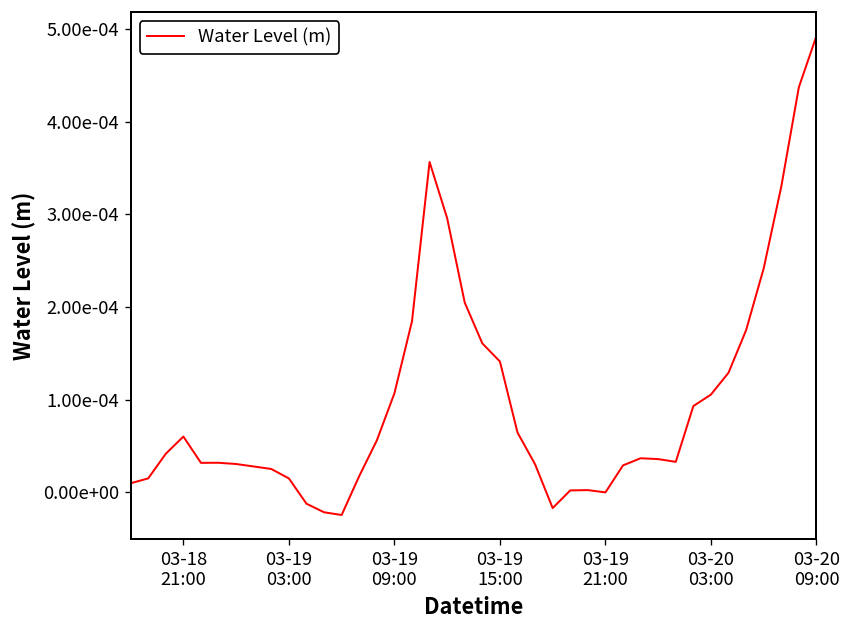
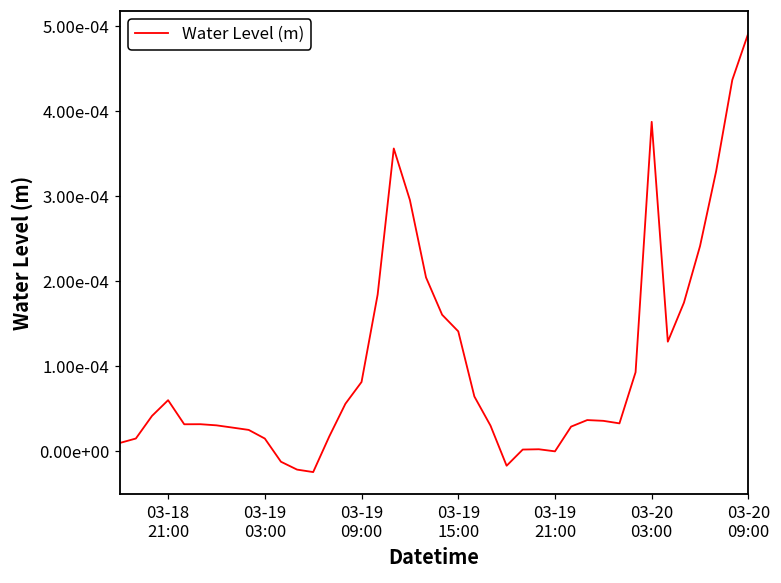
  {
    "03-18 21:00": 0.00006,
    "03-19 03:00": 0.00002,
-   "03-19 09:00": 0.00011,
+   "03-19 09:00": 0.00008,
    "03-19 15:00": 0.00014,
    "03-19 21:00": 0.00000,
-   "03-20 03:00": 0.00011,
+   "03-20 03:00": 0.00039,
    "03-20 09:00": 0.00049
  }
